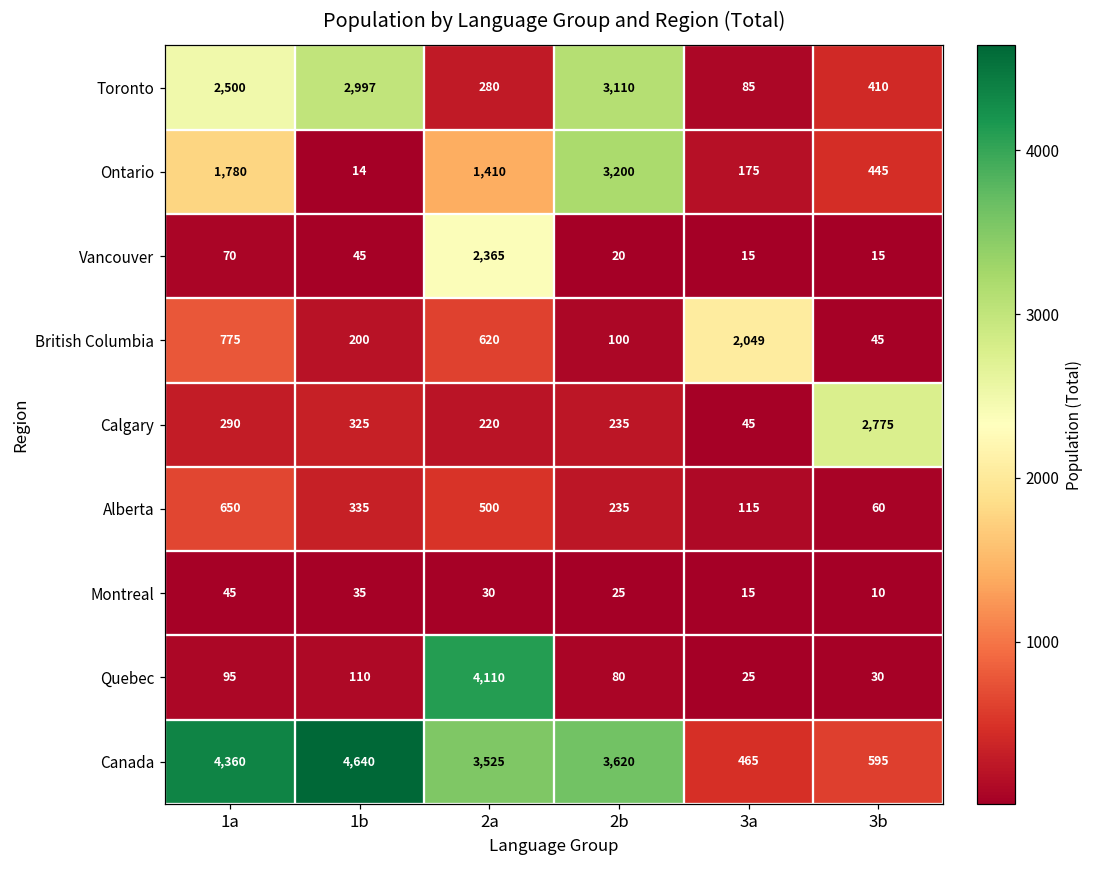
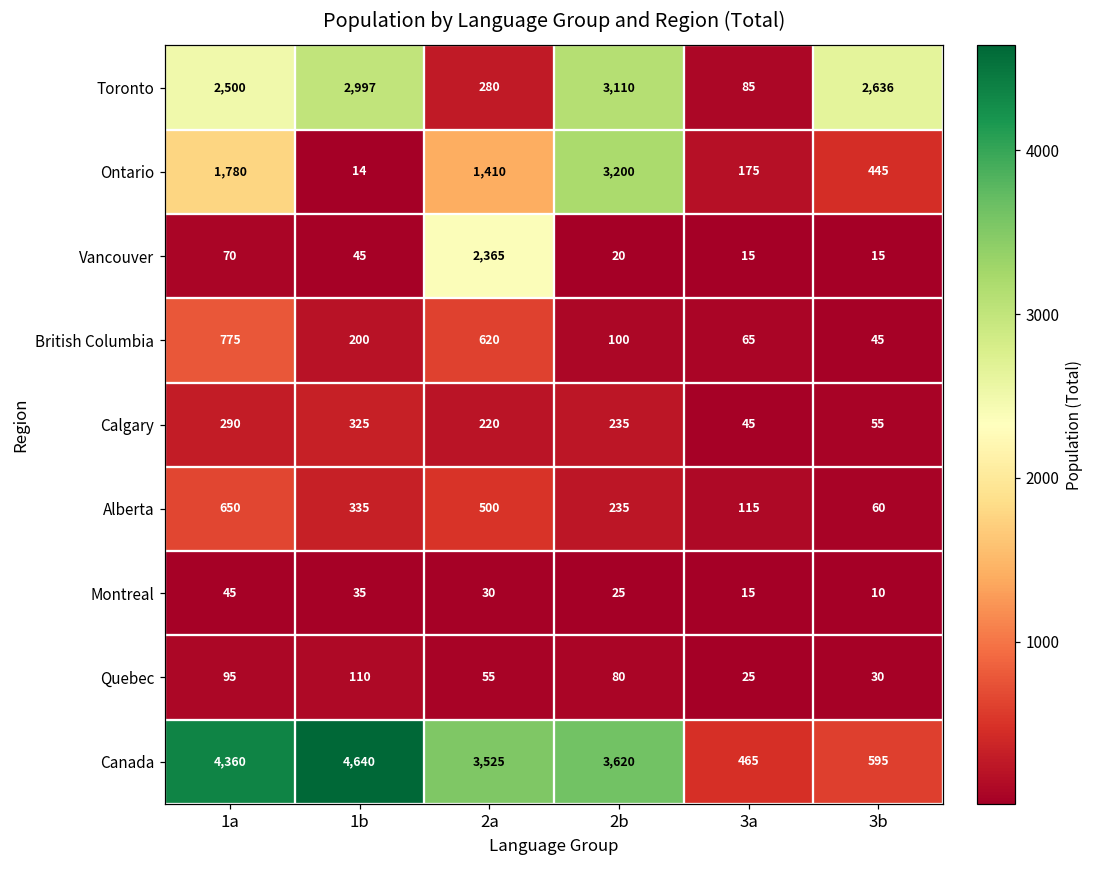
  {
    "Toronto": {
      "1a": "2,500",
      "1b": "2,997",
      "2a": "280",
      "2b": "3,110",
      "3a": "85",
-     "3b": "410"
+     "3b": "2,636"
    },
    "Ontario": {
      "1a": "1,780",
      "1b": "14",
      "2a": "1,410",
      "2b": "3,200",
      "3a": "175",
      "3b": "445"
    },
    "Vancouver": {
      "1a": "70",
      "1b": "45",
      "2a": "2,365",
      "2b": "20",
      "3a": "15",
      "3b": "15"
    },
    "British Columbia": {
      "1a": "775",
      "1b": "200",
      "2a": "620",
      "2b": "100",
-     "3a": "2,049",
+     "3a": "65",
      "3b": "45"
    },
    "Calgary": {
      "1a": "290",
      "1b": "325",
      "2a": "220",
      "2b": "235",
      "3a": "45",
-     "3b": "2,775"
+     "3b": "55"
    },
    "Alberta": {
      "1a": "650",
      "1b": "335",
      "2a": "500",
      "2b": "235",
      "3a": "115",
      "3b": "60"
    },
    "Montreal": {
      "1a": "45",
      "1b": "35",
      "2a": "30",
      "2b": "25",
      "3a": "15",
      "3b": "10"
    },
    "Quebec": {
      "1a": "95",
      "1b": "110",
-     "2a": "4,110",
+     "2a": "55",
      "2b": "80",
      "3a": "25",
      "3b": "30"
    },
    "Canada": {
      "1a": "4,360",
      "1b": "4,640",
      "2a": "3,525",
      "2b": "3,620",
      "3a": "465",
      "3b": "595"
    }
  }
